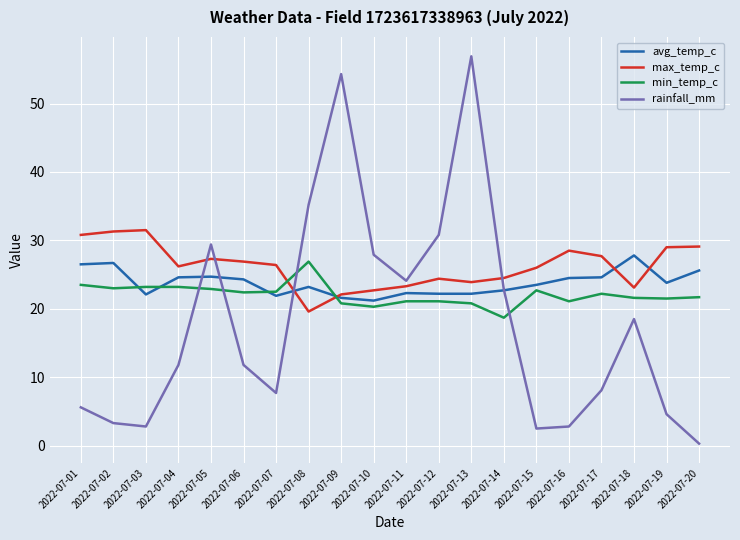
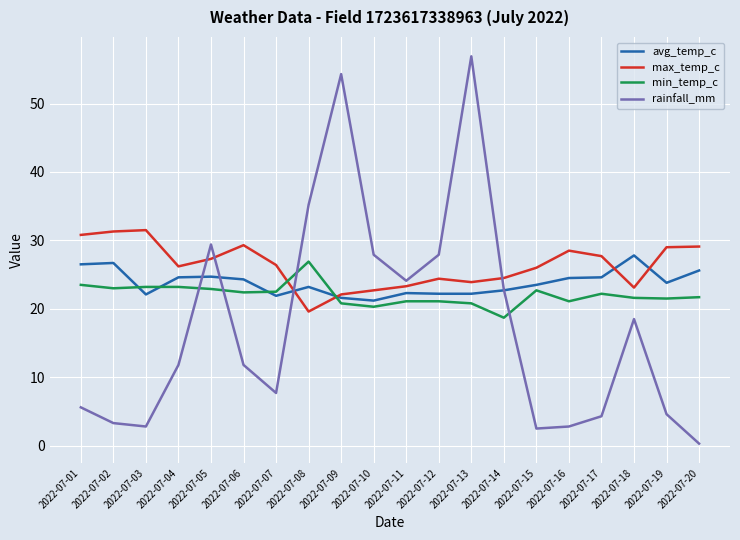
  {
    "avg_temp_c": {
      "2022-07-01": 27,
      "2022-07-02": 27,
      "2022-07-03": 22,
      "2022-07-04": 25,
      "2022-07-05": 25,
      "2022-07-06": 24,
      "2022-07-07": 22,
      "2022-07-08": 23,
      "2022-07-09": 22,
      "2022-07-10": 21,
      "2022-07-11": 22,
      "2022-07-12": 22,
      "2022-07-13": 22,
      "2022-07-15": 24,
      "2022-07-16": 25,
      "2022-07-17": 25,
      "2022-07-18": 28,
      "2022-07-19": 24,
      "2022-07-20": 26
    },
    "max_temp_c": {
      "2022-07-01": 31,
      "2022-07-02": 31,
      "2022-07-03": 32,
      "2022-07-04": 26,
      "2022-07-05": 27,
-     "2022-07-06": 27,
+     "2022-07-06": 29,
      "2022-07-07": 26,
      "2022-07-08": 20,
      "2022-07-09": 22,
      "2022-07-10": 23,
      "2022-07-11": 23,
      "2022-07-12": 24,
      "2022-07-13": 24,
      "2022-07-14": 25,
      "2022-07-15": 26,
      "2022-07-16": 29,
      "2022-07-17": 28,
      "2022-07-18": 23,
      "2022-07-19": 29,
      "2022-07-20": 29
    },
    "min_temp_c": {
      "2022-07-01": 24,
      "2022-07-02": 23,
      "2022-07-03": 23,
      "2022-07-04": 23,
      "2022-07-05": 23,
      "2022-07-06": 22,
      "2022-07-07": 23,
      "2022-07-08": 27,
      "2022-07-09": 21,
      "2022-07-10": 20,
      "2022-07-11": 21,
      "2022-07-12": 21,
      "2022-07-13": 21,
      "2022-07-14": 19,
      "2022-07-15": 23,
      "2022-07-16": 21,
      "2022-07-17": 22,
      "2022-07-18": 22,
      "2022-07-19": 22,
      "2022-07-20": 22
    },
    "rainfall_mm": {
      "2022-07-01": 6,
      "2022-07-02": 3,
      "2022-07-03": 3,
      "2022-07-04": 12,
      "2022-07-05": 29,
      "2022-07-06": 12,
      "2022-07-07": 8,
      "2022-07-08": 35,
      "2022-07-09": 54,
      "2022-07-10": 28,
      "2022-07-11": 24,
-     "2022-07-12": 31,
+     "2022-07-12": 28,
      "2022-07-13": 57,
      "2022-07-15": 3,
      "2022-07-16": 3,
-     "2022-07-17": 8,
+     "2022-07-17": 4,
      "2022-07-18": 19,
      "2022-07-19": 5,
      "2022-07-20": 0
    }
  }
